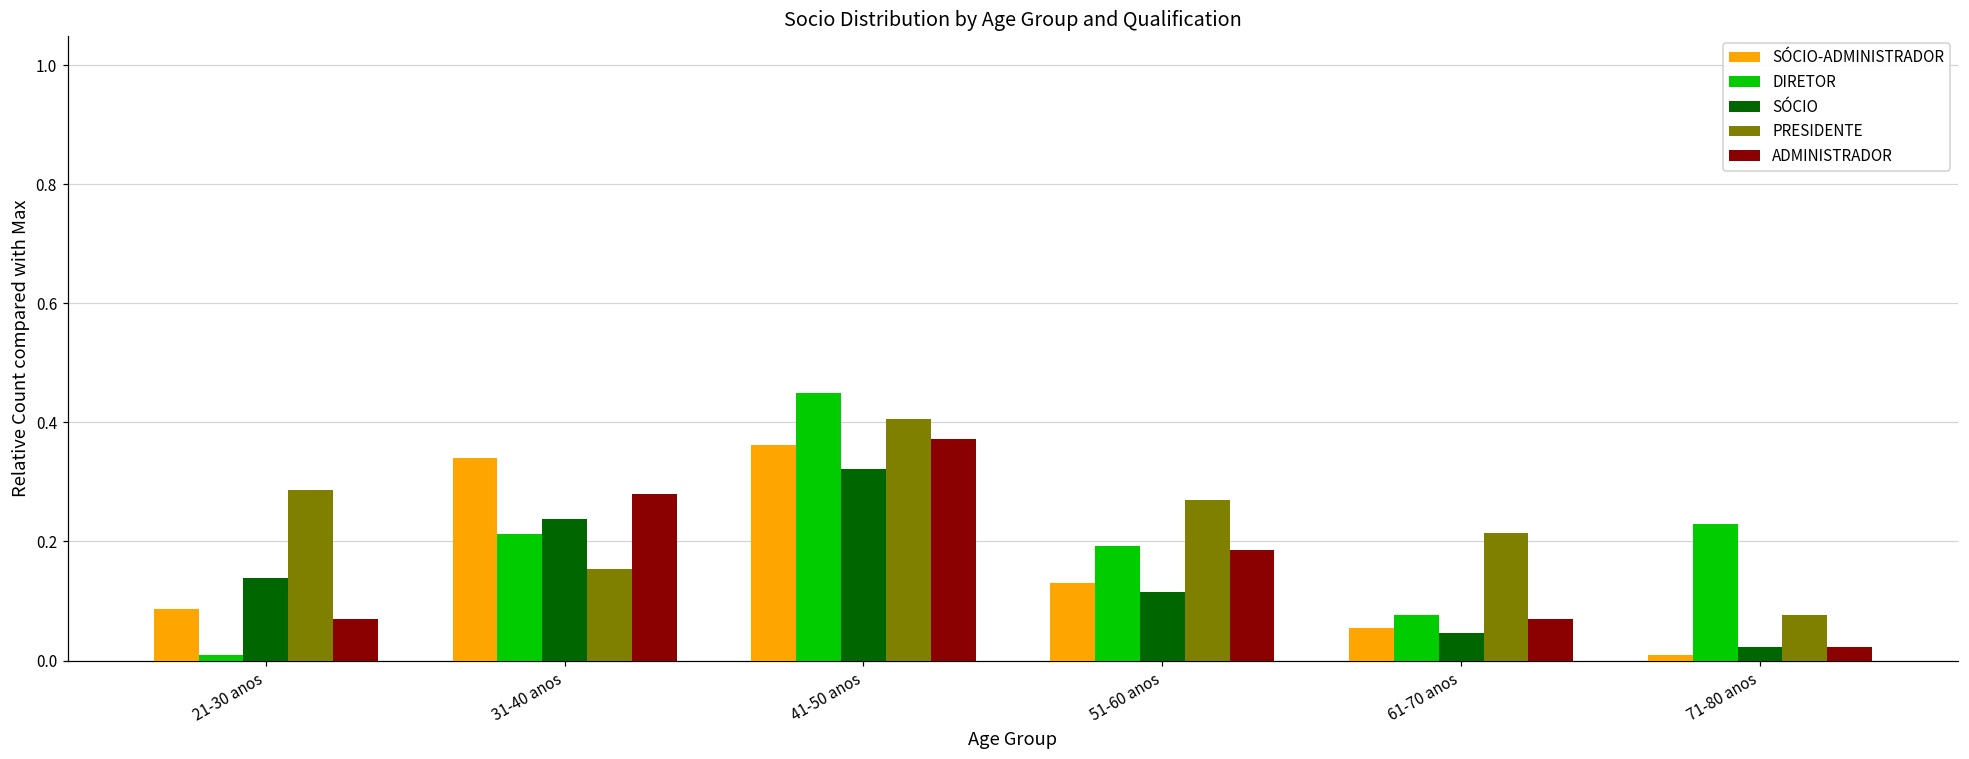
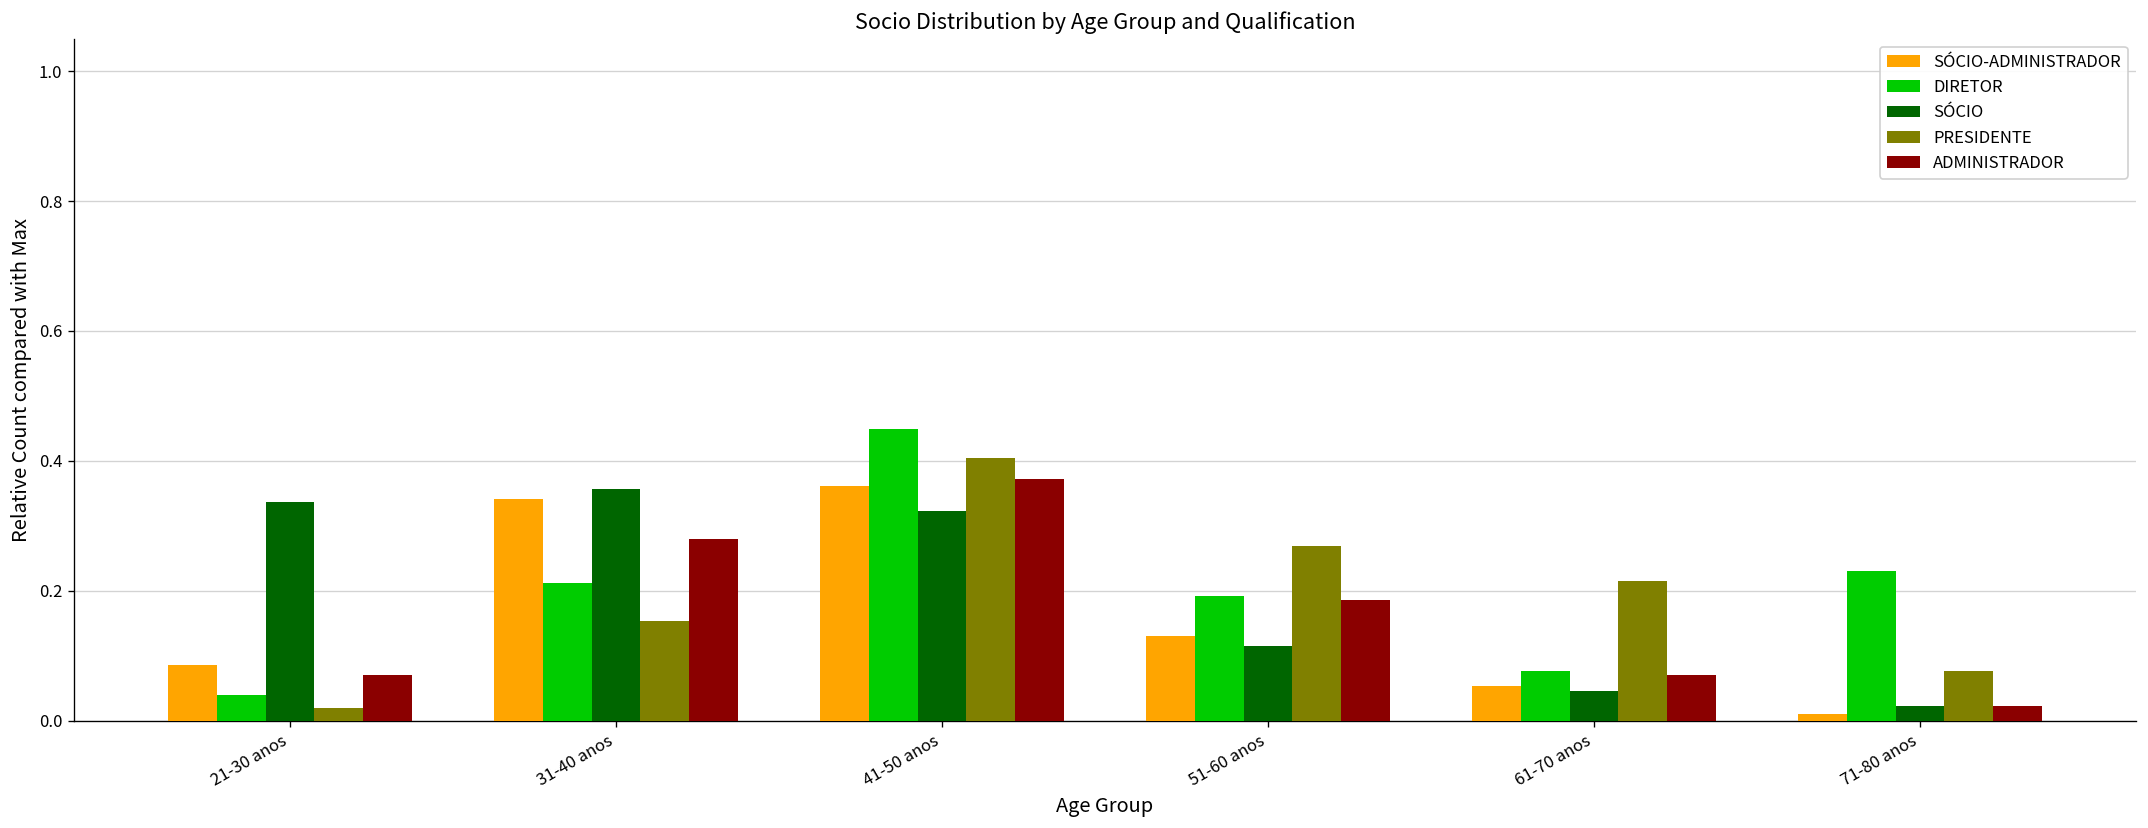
  {
    "SÓCIO-ADMINISTRADOR": {
      "21-30 anos": 0.09,
      "31-40 anos": 0.34,
      "41-50 anos": 0.36,
      "51-60 anos": 0.13,
      "61-70 anos": 0.05,
      "71-80 anos": 0.01
    },
    "DIRETOR": {
-     "21-30 anos": 0.01,
+     "21-30 anos": 0.04,
      "31-40 anos": 0.21,
      "41-50 anos": 0.45,
      "51-60 anos": 0.19,
      "61-70 anos": 0.08,
      "71-80 anos": 0.23
    },
    "SÓCIO": {
-     "21-30 anos": 0.14,
-     "31-40 anos": 0.24,
+     "21-30 anos": 0.34,
+     "31-40 anos": 0.36,
      "41-50 anos": 0.32,
      "51-60 anos": 0.12,
      "61-70 anos": 0.05,
      "71-80 anos": 0.02
    },
    "PRESIDENTE": {
-     "21-30 anos": 0.29,
+     "21-30 anos": 0.02,
      "31-40 anos": 0.15,
      "41-50 anos": 0.41,
      "51-60 anos": 0.27,
      "61-70 anos": 0.22,
      "71-80 anos": 0.08
    },
    "ADMINISTRADOR": {
      "21-30 anos": 0.07,
      "31-40 anos": 0.28,
      "41-50 anos": 0.37,
      "51-60 anos": 0.19,
      "61-70 anos": 0.07,
      "71-80 anos": 0.02
    }
  }
